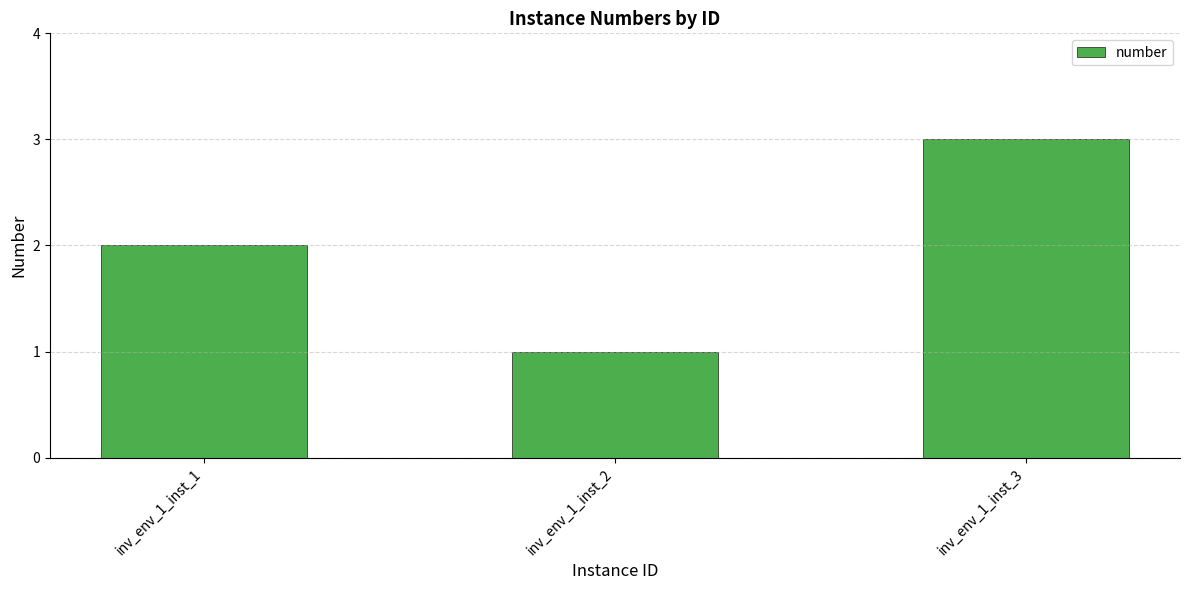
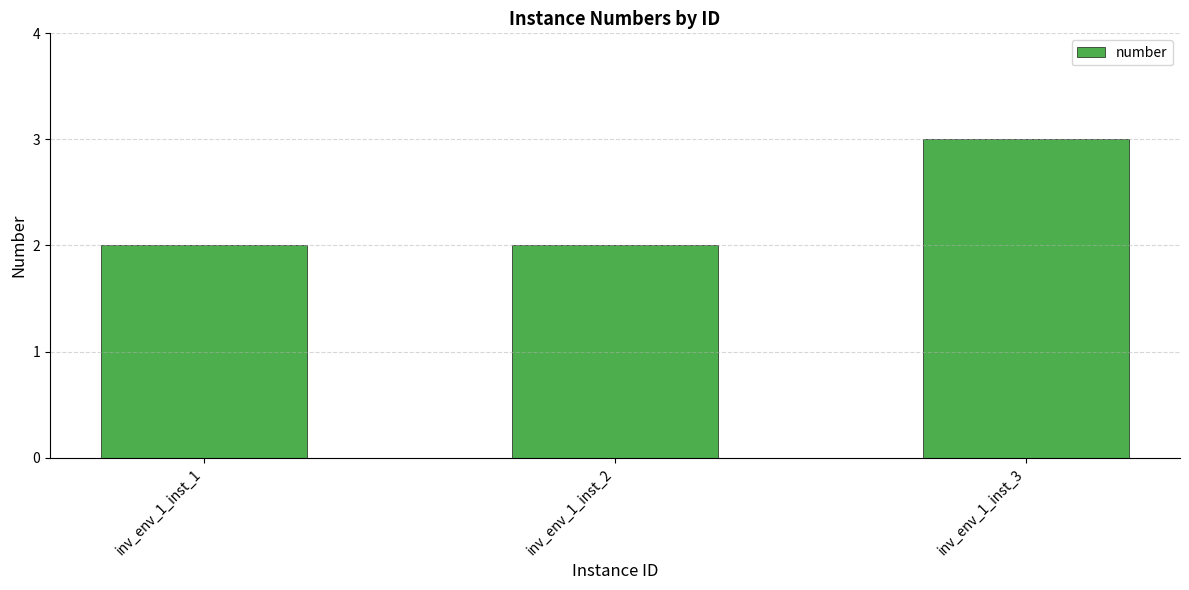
  {
    "inv_env_1_inst_1": 2,
-   "inv_env_1_inst_2": 1,
+   "inv_env_1_inst_2": 2,
    "inv_env_1_inst_3": 3
  }
